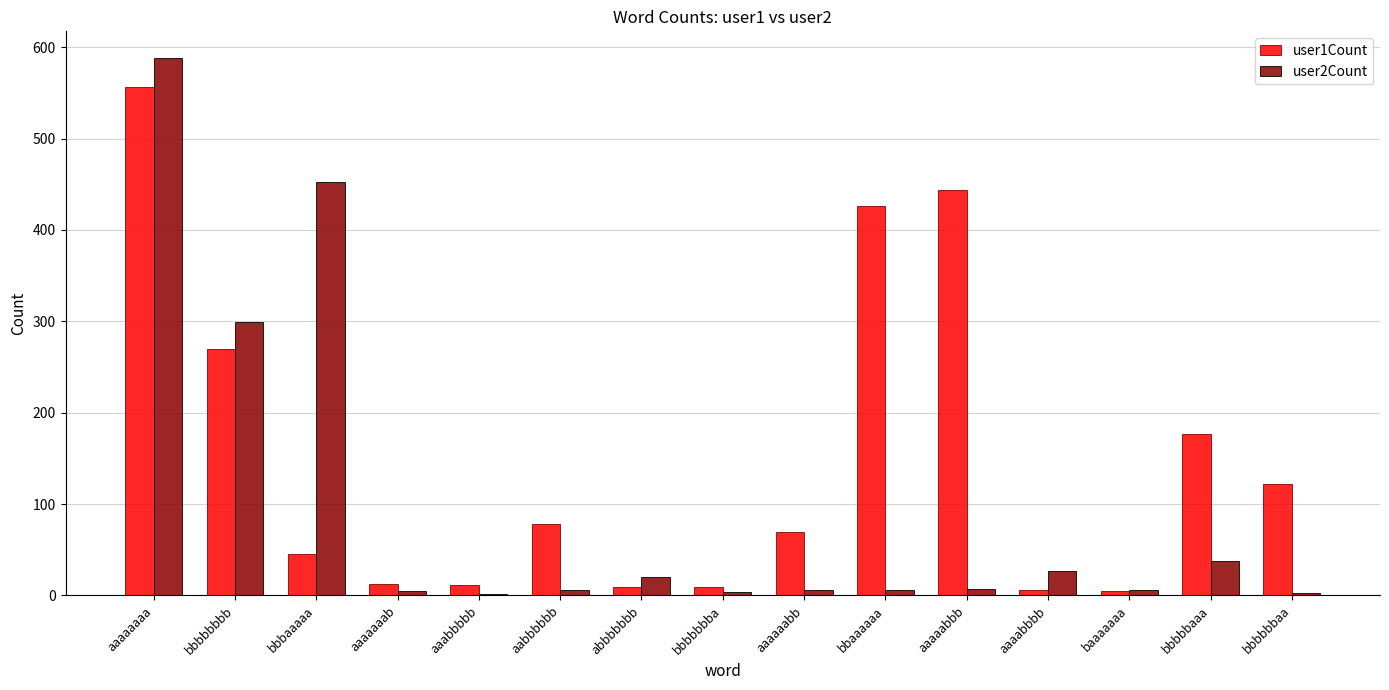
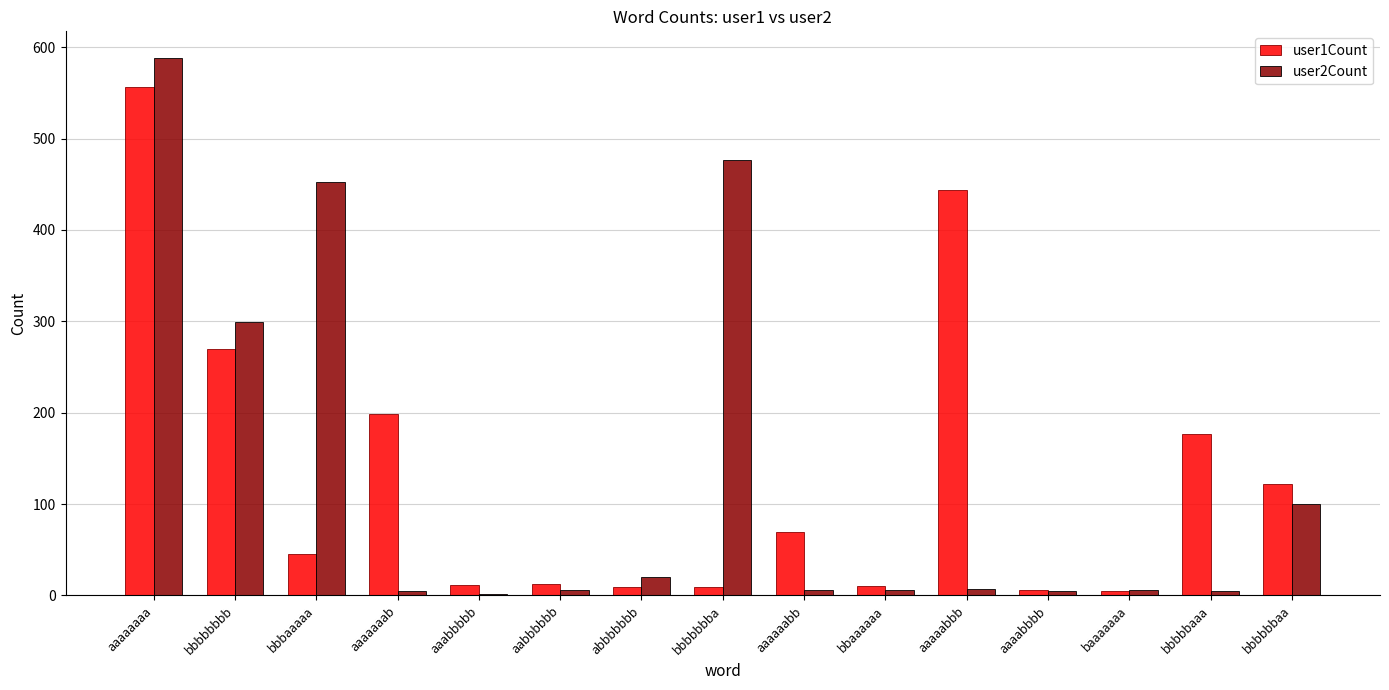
  {
    "user1Count": {
      "aaaaaaaa": 560,
      "bbbbbbbb": 270,
      "bbbaaaaa": 50,
-     "aaaaaaab": 10,
+     "aaaaaaab": 200,
      "aaabbbbb": 10,
-     "aabbbbbb": 80,
+     "aabbbbbb": 10,
      "abbbbbbb": 10,
      "bbbbbbba": 10,
      "aaaaaabb": 70,
-     "bbaaaaaa": 430,
+     "bbaaaaaa": 10,
      "aaaaabbb": 440,
      "aaaabbbb": 10,
      "baaaaaaa": 10,
      "bbbbbaaa": 180,
      "bbbbbbaa": 120
    },
    "user2Count": {
      "aaaaaaaa": 590,
      "bbbbbbbb": 300,
      "bbbaaaaa": 450,
      "aaaaaaab": 10,
      "aabbbbbb": 10,
      "abbbbbbb": 20,
-     "bbbbbbba": 0,
+     "bbbbbbba": 480,
      "aaaaaabb": 10,
      "bbaaaaaa": 10,
      "aaaaabbb": 10,
-     "aaaabbbb": 30,
+     "aaaabbbb": 10,
      "baaaaaaa": 10,
-     "bbbbbaaa": 40,
-     "bbbbbbaa": 0
+     "bbbbbaaa": 10,
+     "bbbbbbaa": 100
    }
  }
